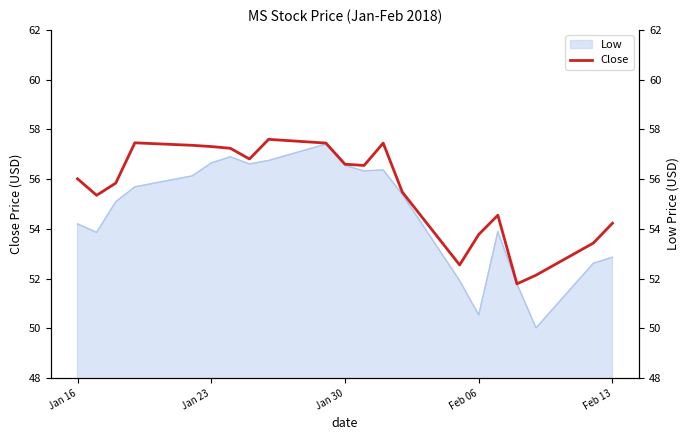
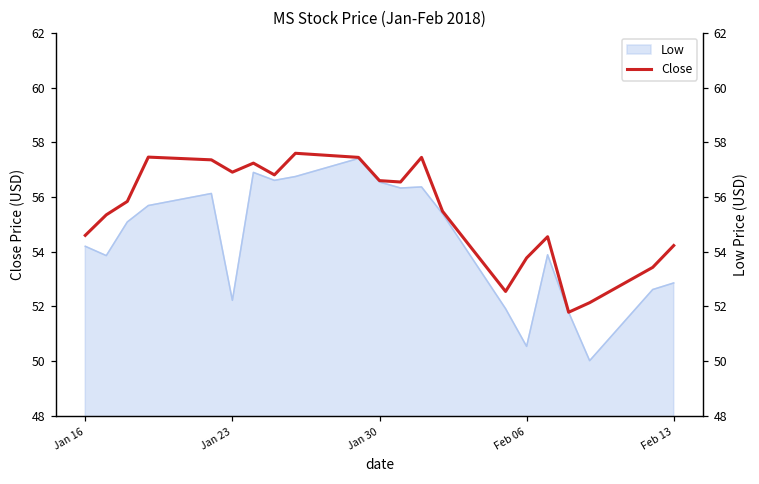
  {
    "Low": {
      "Jan 16": 54.2,
-     "Jan 23": 56.7,
+     "Jan 23": 52.2,
      "Jan 30": 56.5,
      "Feb 06": 50.5,
      "Feb 13": 52.9
    },
    "Close": {
-     "Jan 16": 56.0,
-     "Jan 23": 57.3,
+     "Jan 16": 54.6,
+     "Jan 23": 56.9,
      "Jan 30": 56.6,
      "Feb 06": 53.8,
      "Feb 13": 54.2
    }
  }
